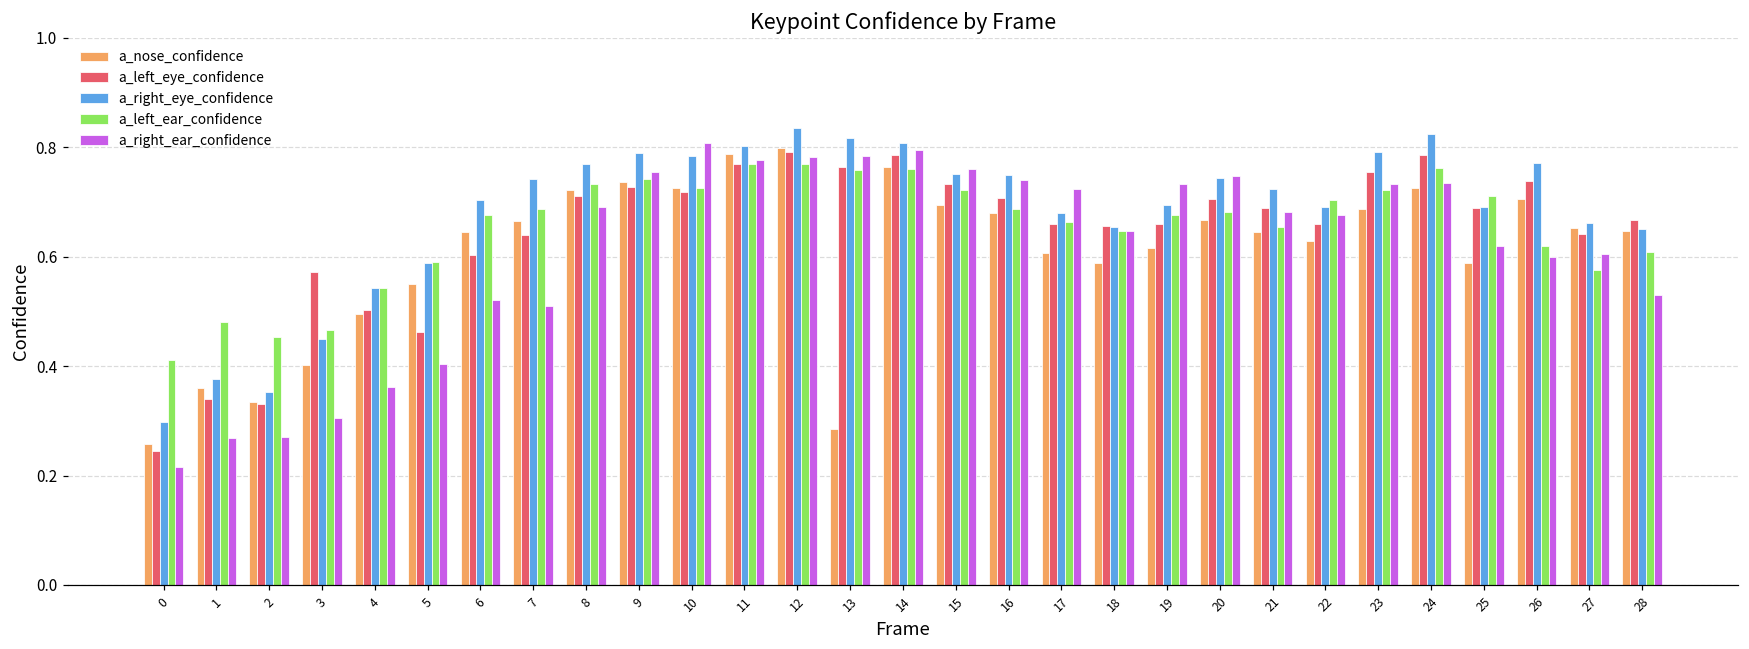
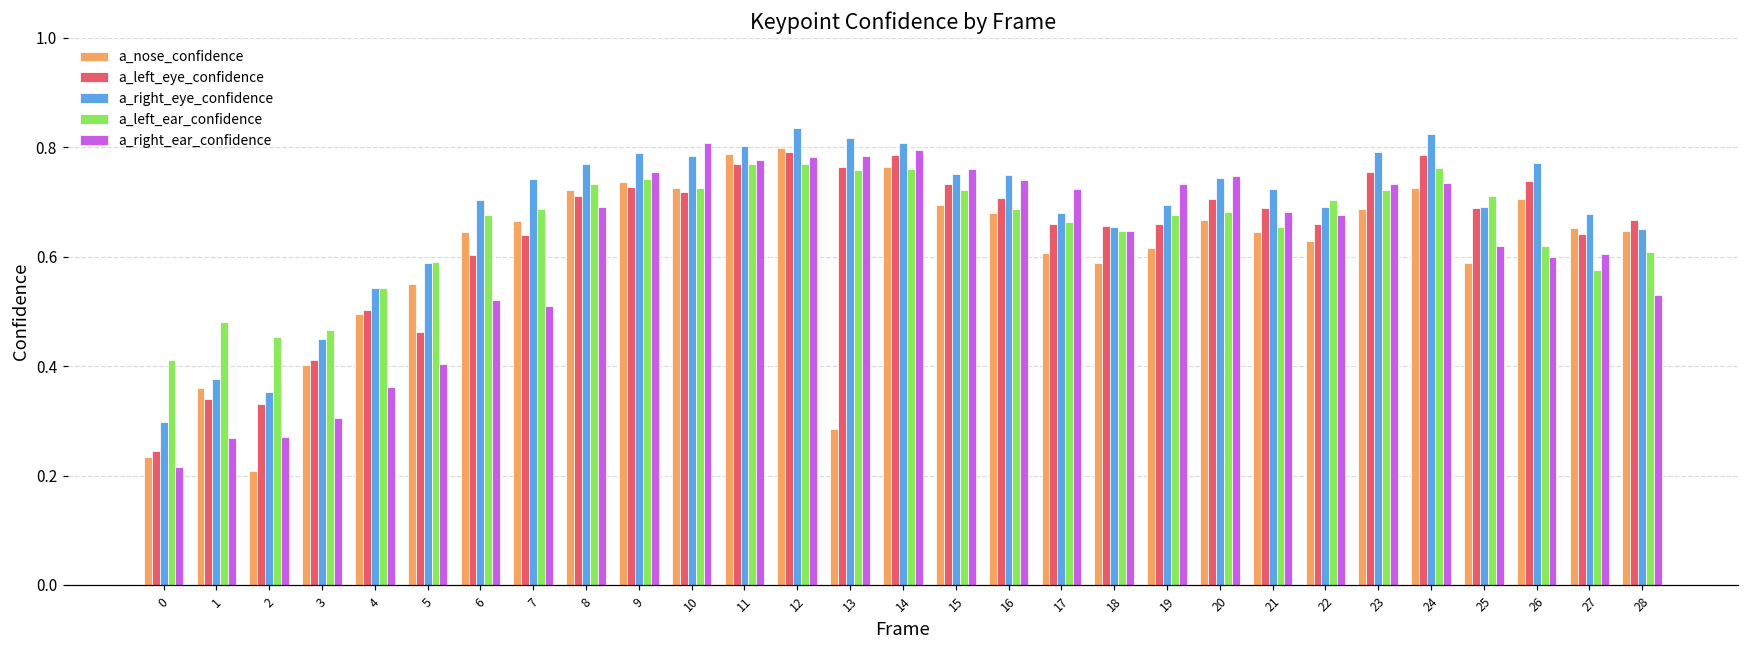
  {
    "a_nose_confidence": {
-     "0": 0.26,
+     "0": 0.23,
      "1": 0.36,
-     "2": 0.33,
+     "2": 0.21,
      "3": 0.40,
      "4": 0.49,
      "5": 0.55,
      "6": 0.64,
      "7": 0.66,
      "8": 0.72,
      "9": 0.74,
      "10": 0.72,
      "11": 0.79,
      "12": 0.80,
      "13": 0.28,
      "14": 0.76,
      "15": 0.69,
      "16": 0.68,
      "17": 0.61,
      "18": 0.59,
      "19": 0.62,
      "20": 0.67,
      "21": 0.64,
      "22": 0.63,
      "23": 0.69,
      "24": 0.73,
      "25": 0.59,
      "26": 0.71,
      "27": 0.65,
      "28": 0.65
    },
    "a_left_eye_confidence": {
      "0": 0.24,
      "1": 0.34,
      "2": 0.33,
-     "3": 0.57,
+     "3": 0.41,
      "4": 0.50,
      "5": 0.46,
      "6": 0.60,
      "7": 0.64,
      "8": 0.71,
      "9": 0.73,
      "10": 0.72,
      "11": 0.77,
      "12": 0.79,
      "13": 0.76,
      "14": 0.78,
      "15": 0.73,
      "16": 0.71,
      "17": 0.66,
      "18": 0.66,
      "19": 0.66,
      "20": 0.71,
      "21": 0.69,
      "22": 0.66,
      "23": 0.75,
      "24": 0.79,
      "25": 0.69,
      "26": 0.74,
      "27": 0.64,
      "28": 0.67
    },
    "a_right_eye_confidence": {
      "0": 0.30,
      "1": 0.38,
      "2": 0.35,
      "3": 0.45,
      "4": 0.54,
      "5": 0.59,
      "6": 0.70,
      "7": 0.74,
      "8": 0.77,
      "9": 0.79,
      "10": 0.78,
      "11": 0.80,
      "12": 0.83,
      "13": 0.82,
      "14": 0.81,
      "15": 0.75,
      "16": 0.75,
      "17": 0.68,
      "18": 0.65,
      "19": 0.69,
      "20": 0.74,
      "21": 0.72,
      "22": 0.69,
      "23": 0.79,
      "24": 0.82,
      "25": 0.69,
      "26": 0.77,
-     "27": 0.66,
+     "27": 0.68,
      "28": 0.65
    },
    "a_left_ear_confidence": {
      "0": 0.41,
      "1": 0.48,
      "2": 0.45,
      "3": 0.47,
      "4": 0.54,
      "5": 0.59,
      "6": 0.68,
      "7": 0.69,
      "8": 0.73,
      "9": 0.74,
      "10": 0.73,
      "11": 0.77,
      "12": 0.77,
      "13": 0.76,
      "14": 0.76,
      "15": 0.72,
      "16": 0.69,
      "17": 0.66,
      "18": 0.65,
      "19": 0.68,
      "20": 0.68,
      "21": 0.65,
      "22": 0.70,
      "23": 0.72,
      "24": 0.76,
      "25": 0.71,
      "26": 0.62,
      "27": 0.58,
      "28": 0.61
    },
    "a_right_ear_confidence": {
      "0": 0.22,
      "1": 0.27,
      "2": 0.27,
      "3": 0.30,
      "4": 0.36,
      "5": 0.40,
      "6": 0.52,
      "7": 0.51,
      "8": 0.69,
      "9": 0.75,
      "10": 0.81,
      "11": 0.78,
      "12": 0.78,
      "13": 0.78,
      "14": 0.80,
      "15": 0.76,
      "16": 0.74,
      "17": 0.72,
      "18": 0.65,
      "19": 0.73,
      "20": 0.75,
      "21": 0.68,
      "22": 0.68,
      "23": 0.73,
      "24": 0.73,
      "25": 0.62,
      "26": 0.60,
      "27": 0.61,
      "28": 0.53
    }
  }
